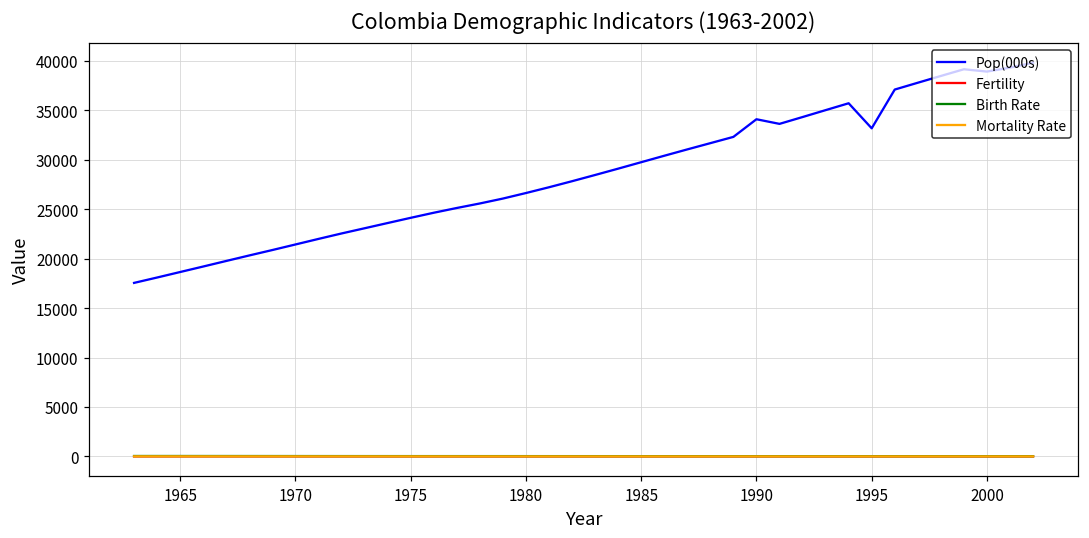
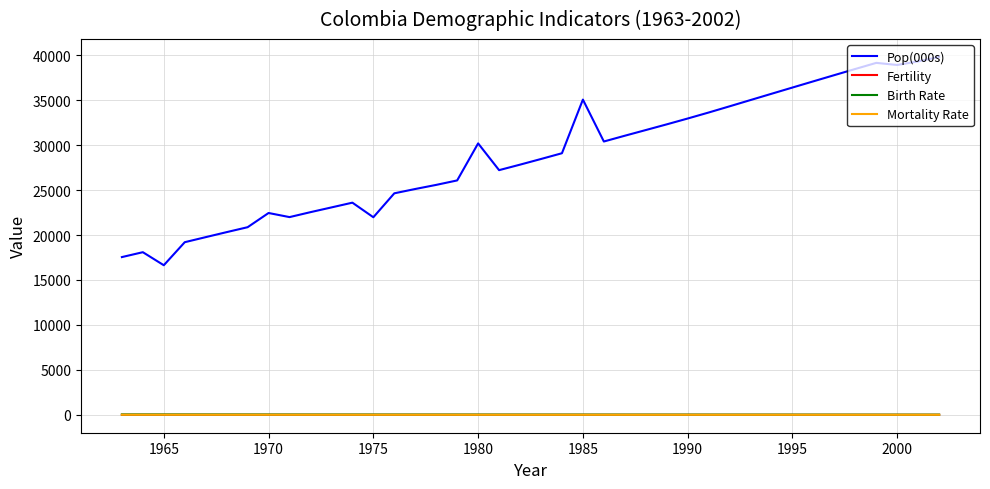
  {
    "Pop(000s)": {
-     "1965": 19000,
-     "1970": 21000,
-     "1975": 24000,
-     "1980": 27000,
-     "1985": 30000,
-     "1990": 34000,
-     "1995": 33000
+     "1965": 17000,
+     "1970": 22000,
+     "1975": 22000,
+     "1980": 30000,
+     "1985": 35000,
+     "1990": 33000,
+     "1995": 36000
    },
    "Mortality Rate": {
      "1965": 0,
      "1970": 0,
      "1975": 0,
      "1980": 0,
      "1985": 0,
      "1990": 0,
      "1995": 0,
      "2000": 0
    }
  }
